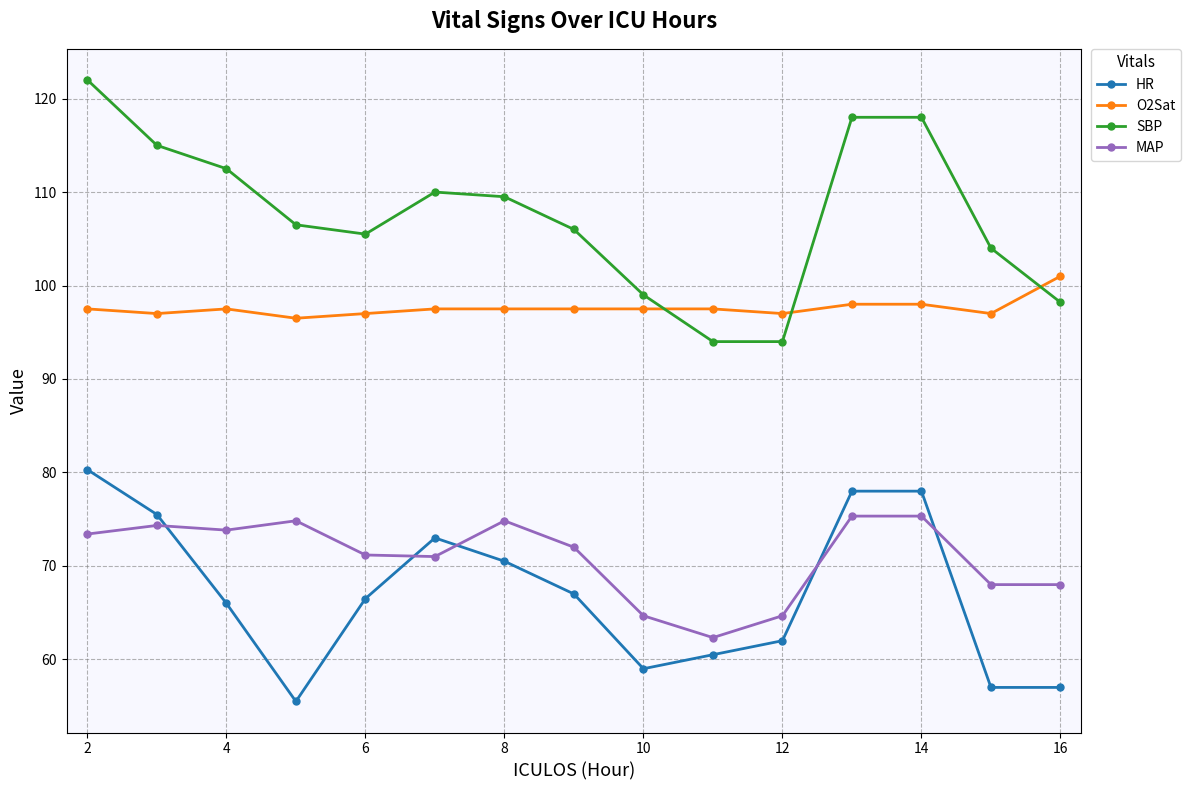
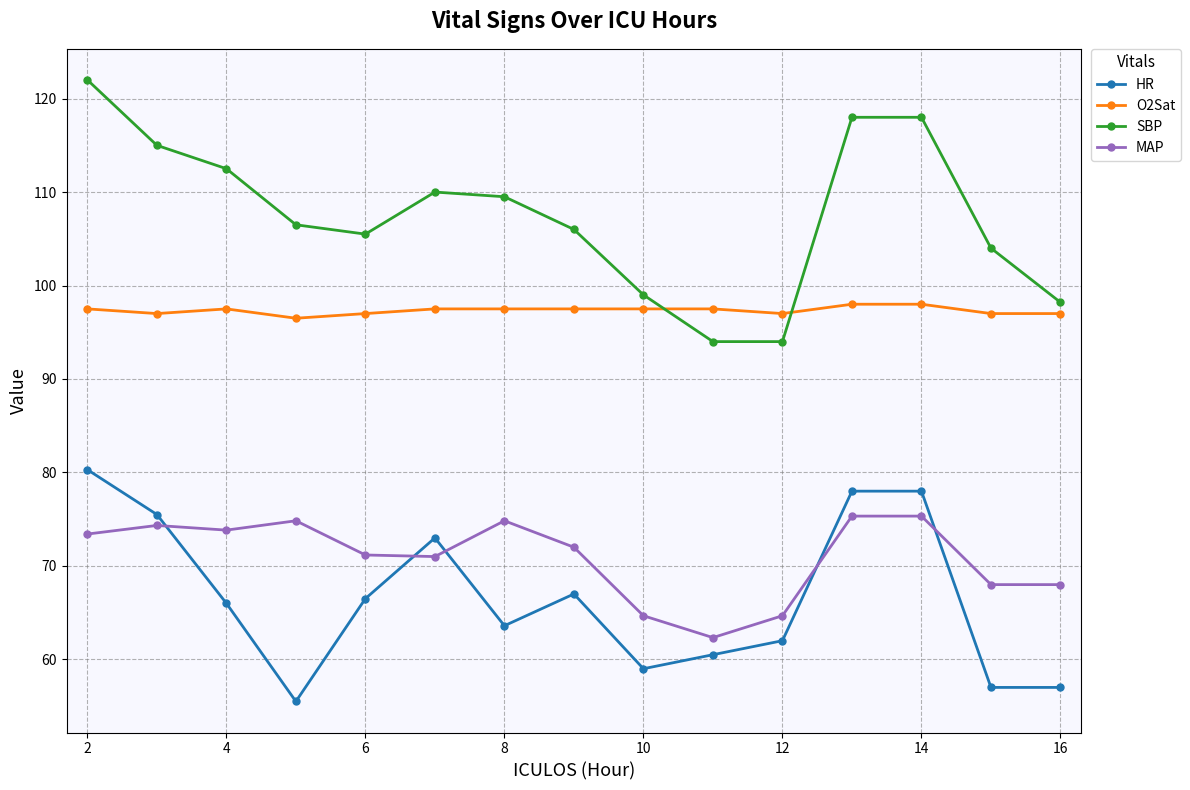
  {
    "HR": {
      "2": 80,
      "4": 66,
      "6": 67,
-     "8": 71,
+     "8": 64,
      "10": 59,
      "12": 62,
      "14": 78,
      "16": 57
    },
    "O2Sat": {
      "2": 98,
      "4": 98,
      "6": 97,
      "8": 98,
      "10": 98,
      "12": 97,
      "14": 98,
-     "16": 101
+     "16": 97
    },
    "SBP": {
      "2": 122,
      "4": 113,
      "6": 106,
      "8": 110,
      "10": 99,
      "12": 94,
      "14": 118,
      "16": 98
    },
    "MAP": {
      "2": 73,
      "4": 74,
      "6": 71,
      "8": 75,
      "10": 65,
      "12": 65,
      "14": 75,
      "16": 68
    }
  }
